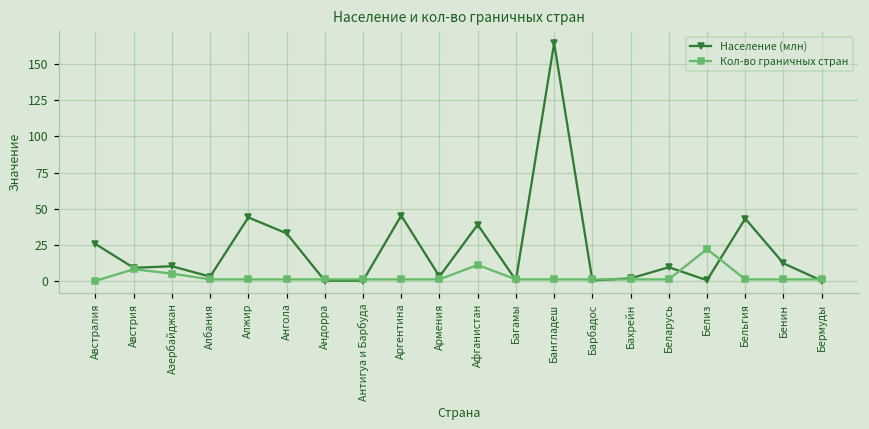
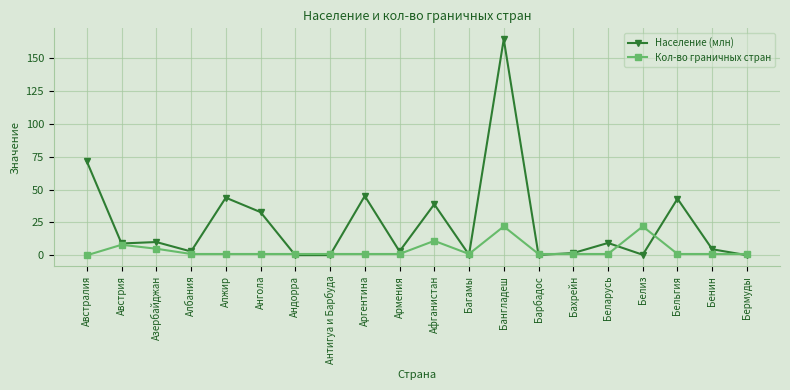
  {
    "Население (млн)": {
-     "Австралия": 26,
+     "Австралия": 72,
      "Азербайджан": 10,
      "Алжир": 44,
      "Ангола": 33,
      "Аргентина": 45,
      "Армения": 3,
      "Афганистан": 39,
      "Бангладеш": 165,
      "Беларусь": 9,
      "Белиз": 0,
      "Бельгия": 43,
-     "Бенин": 12
+     "Бенин": 5
    },
    "Кол-во граничных стран": {
      "Австралия": 0,
      "Азербайджан": 5,
      "Алжир": 1,
      "Ангола": 1,
      "Аргентина": 1,
      "Армения": 1,
      "Афганистан": 11,
-     "Бангладеш": 1,
+     "Бангладеш": 22,
      "Беларусь": 1,
      "Белиз": 22,
      "Бельгия": 1,
      "Бенин": 1
    }
  }
